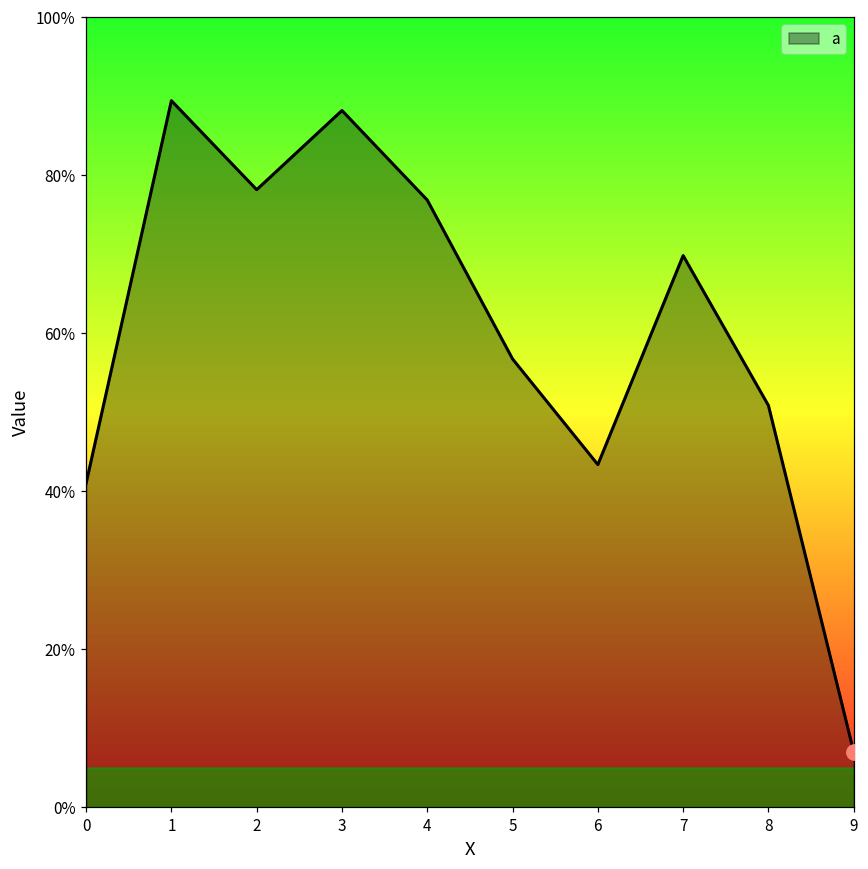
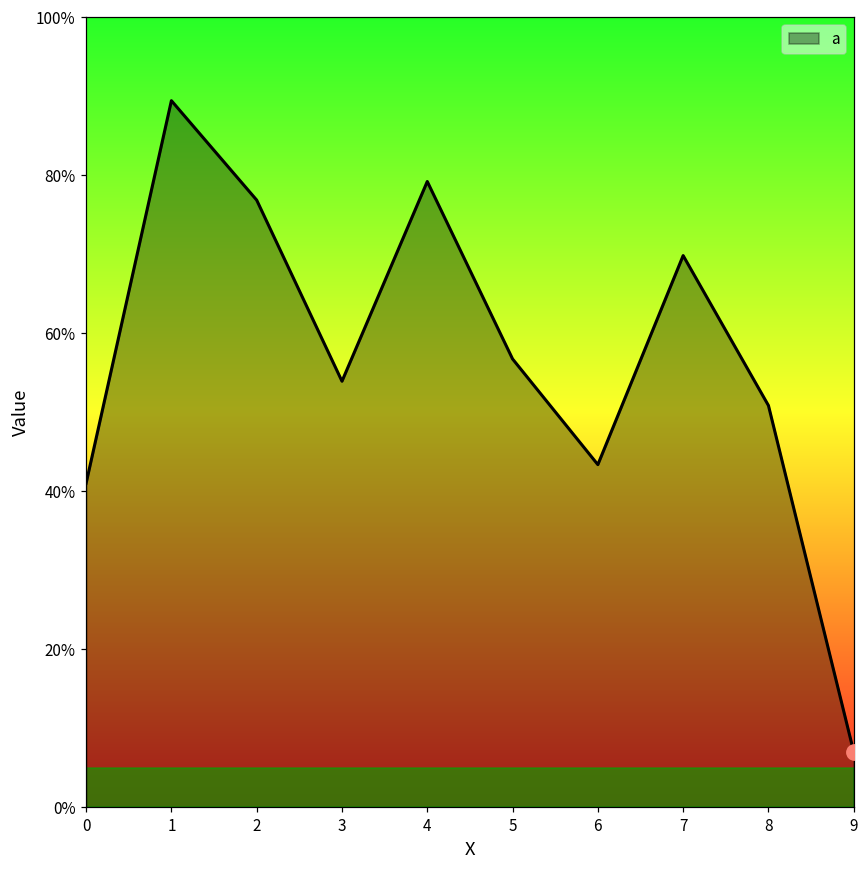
  {
    "a": {
      "0": "41%",
      "1": "89%",
-     "2": "78%",
-     "3": "88%",
-     "4": "77%",
+     "2": "77%",
+     "3": "54%",
+     "4": "79%",
      "5": "57%",
      "6": "43%",
      "7": "70%",
      "8": "51%"
    }
  }
